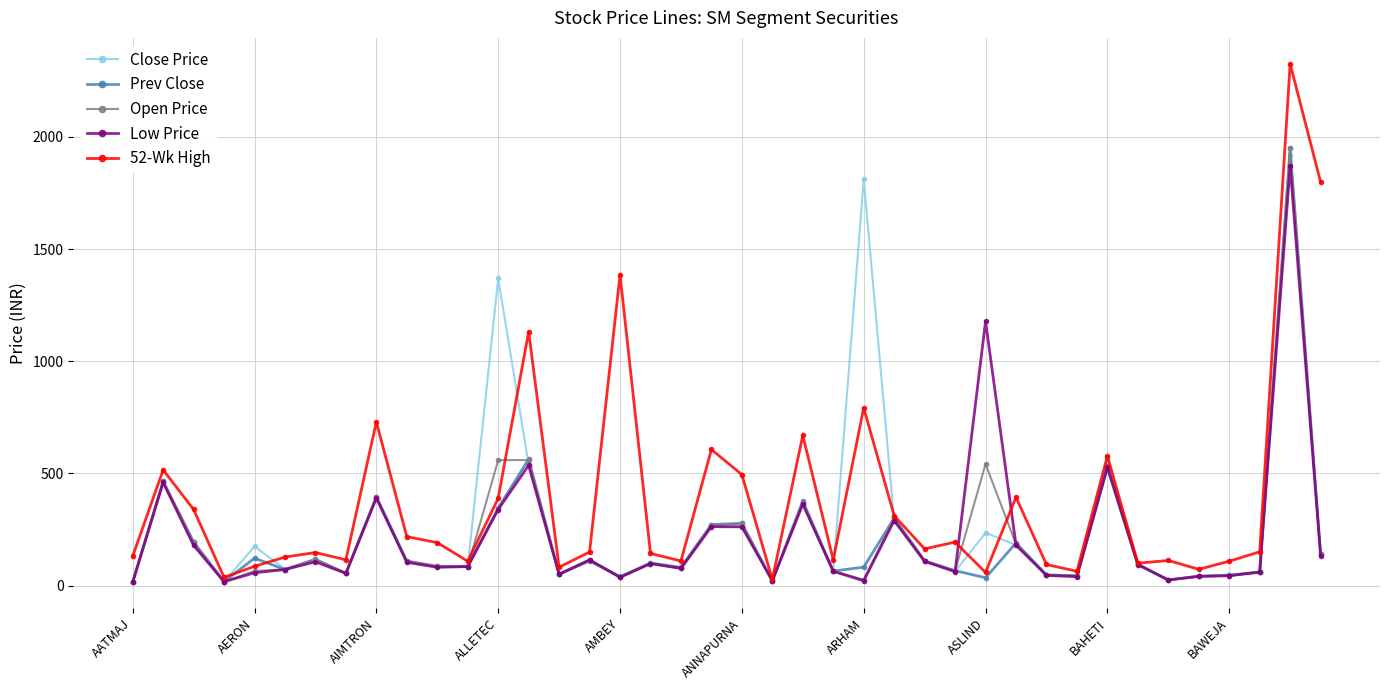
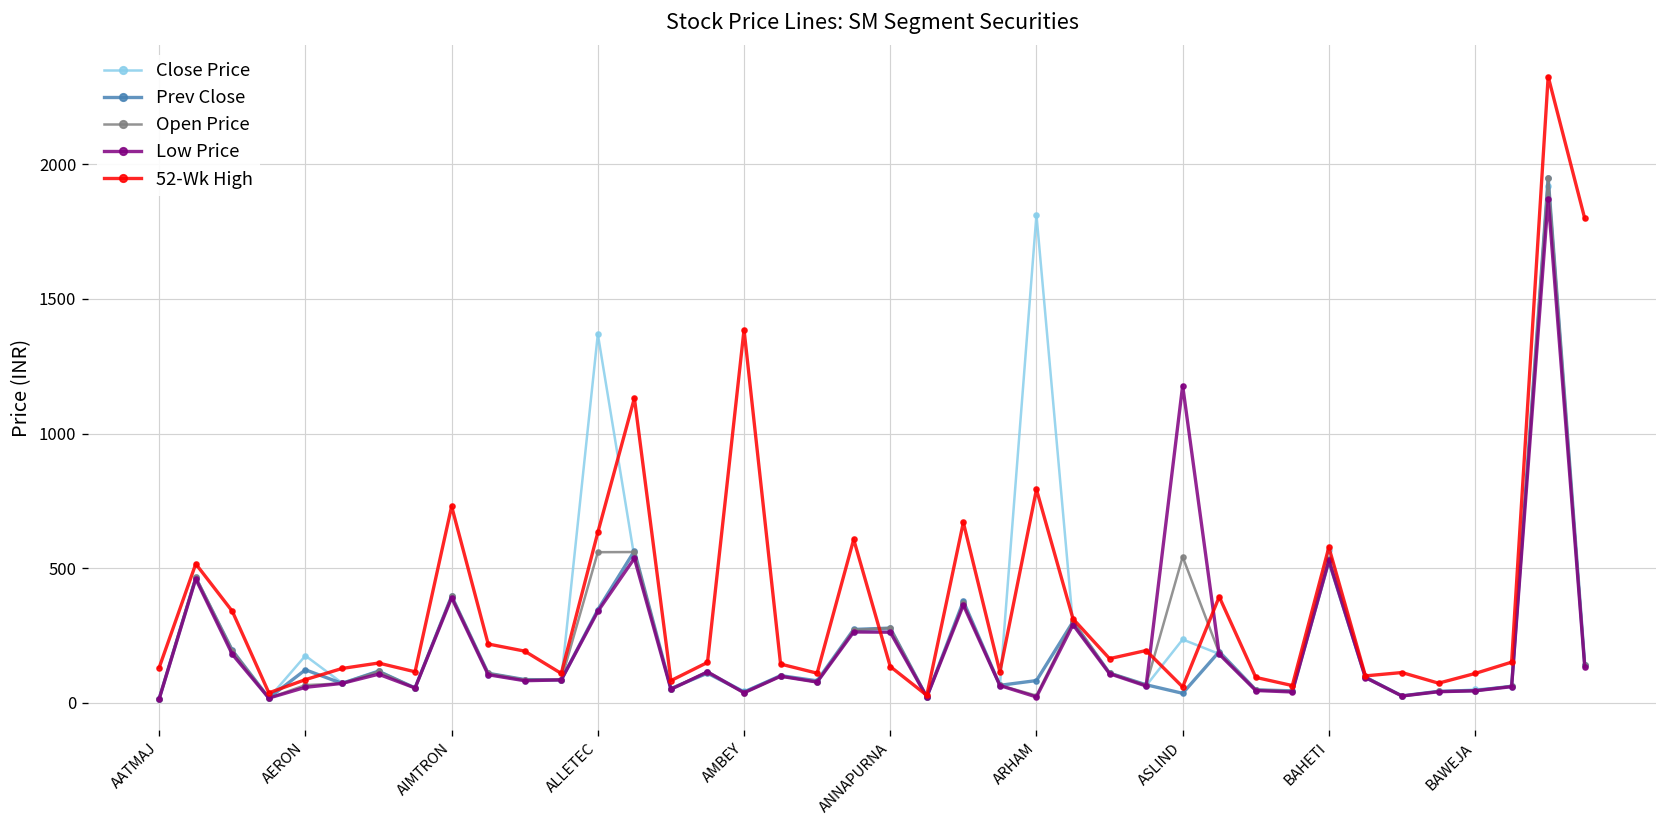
  {
    "Close Price": {
      "AERON": 170,
      "ALLETEC": 1370,
      "ARHAM": 1810,
      "ASLIND": 240
    },
    "Prev Close": {
      "AERON": 120,
      "ARHAM": 80,
      "ASLIND": 40
    },
    "Open Price": {
      "ALLETEC": 560,
      "ASLIND": 540
    },
    "Low Price": {
      "ASLIND": 1180
    },
    "52-Wk High": {
      "AATMAJ": 130,
      "AERON": 90,
      "AIMTRON": 730,
-     "ALLETEC": 390,
+     "ALLETEC": 630,
      "AMBEY": 1390,
-     "ANNAPURNA": 490,
+     "ANNAPURNA": 130,
      "ARHAM": 790,
      "ASLIND": 60,
      "BAWEJA": 110
    }
  }
